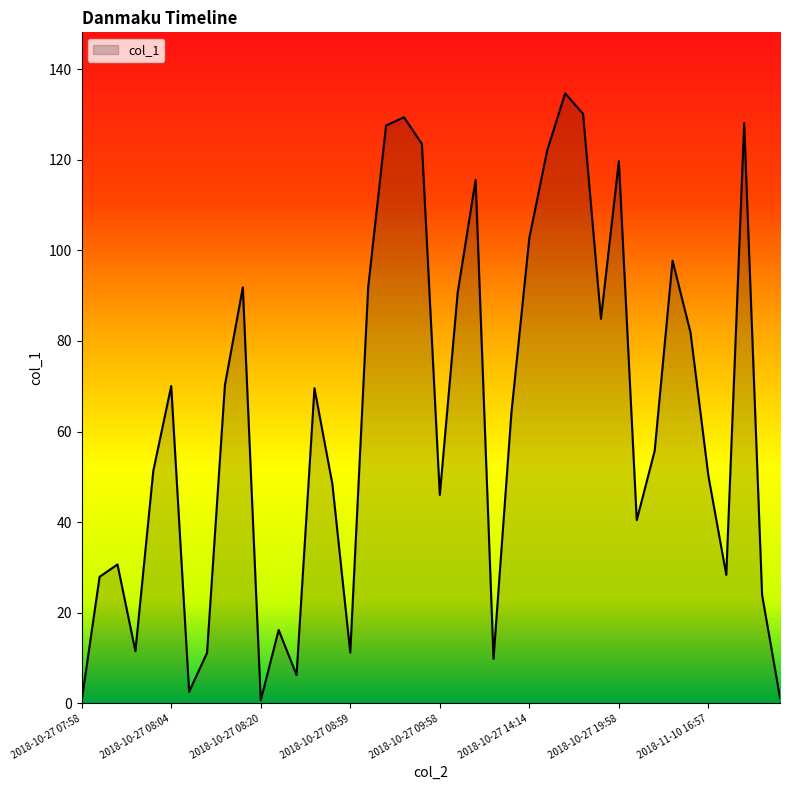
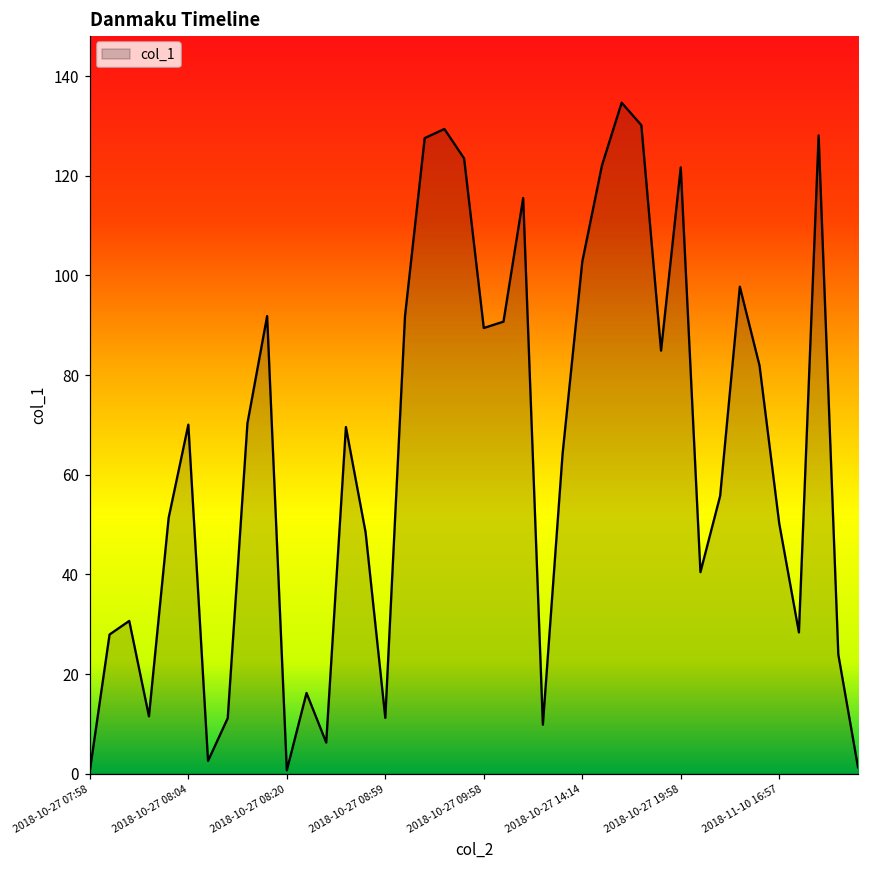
  {
    "2018-10-27 08:04": 70,
    "2018-10-27 08:20": 1,
    "2018-10-27 08:59": 11,
-   "2018-10-27 09:58": 46,
+   "2018-10-27 09:58": 89,
    "2018-10-27 14:14": 103,
-   "2018-10-27 19:58": 120,
+   "2018-10-27 19:58": 122,
    "2018-11-10 16:57": 50
  }
